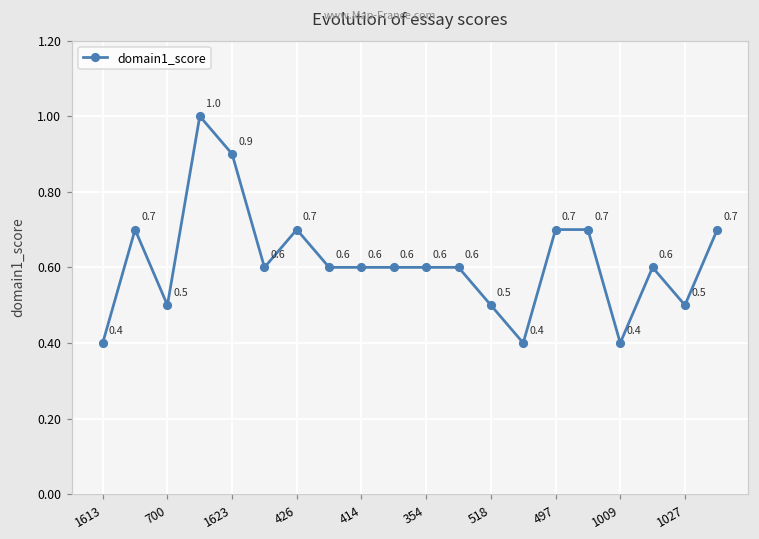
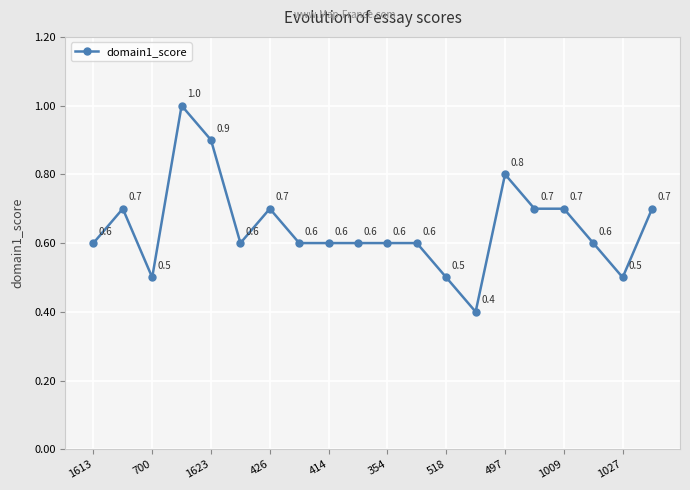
  {
-   "1613": 0.4,
+   "1613": 0.6,
    "700": 0.5,
    "1623": 0.9,
    "426": 0.7,
    "414": 0.6,
    "354": 0.6,
    "518": 0.5,
-   "497": 0.7,
-   "1009": 0.4,
+   "497": 0.8,
+   "1009": 0.7,
    "1027": 0.5
  }
